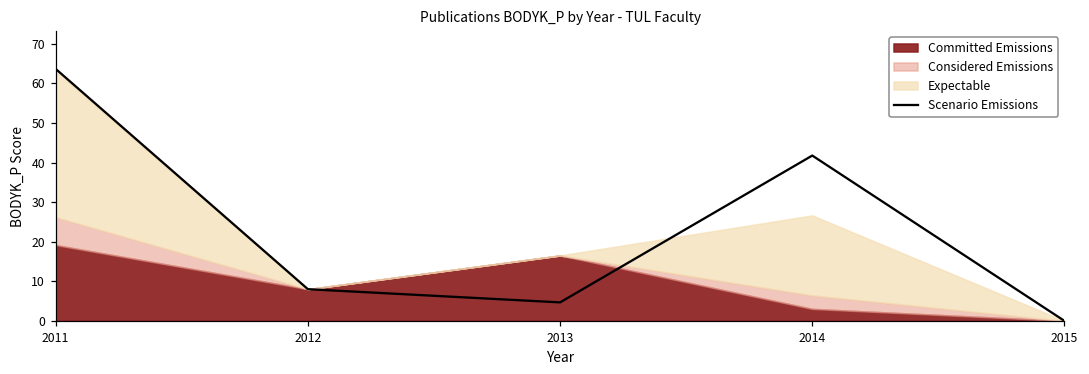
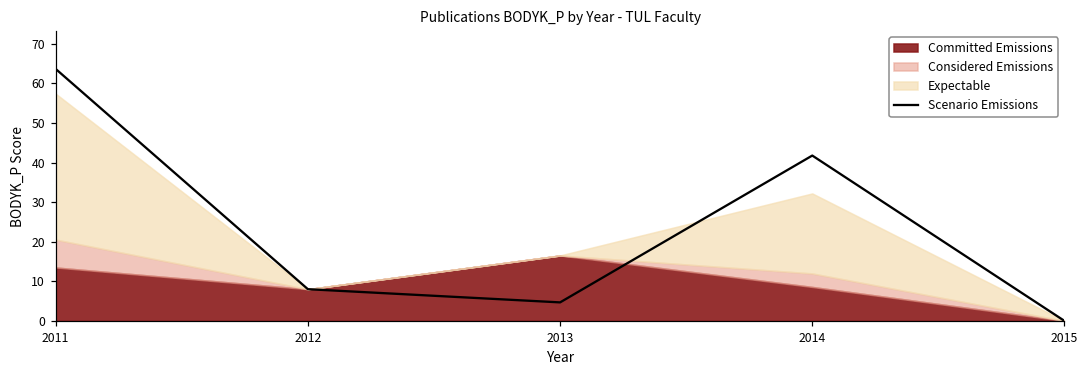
  {
    "Committed Emissions": {
-     "2011": 19,
-     "2014": 3
+     "2011": 13,
+     "2014": 9
    },
    "Scenario Emissions": {
      "2013": 5,
      "2014": 42
    }
  }
